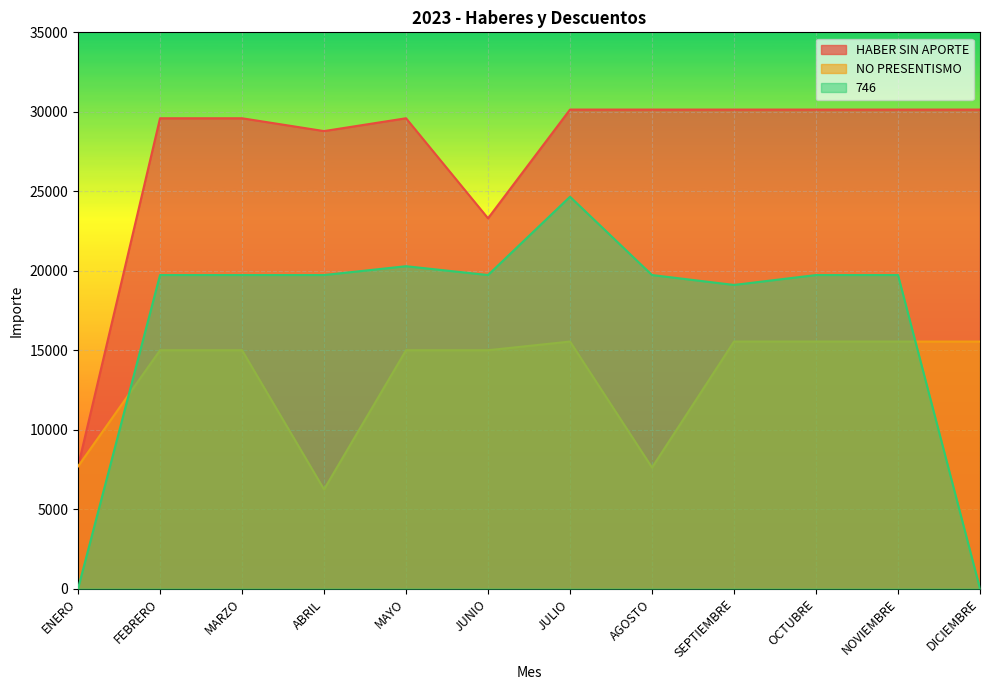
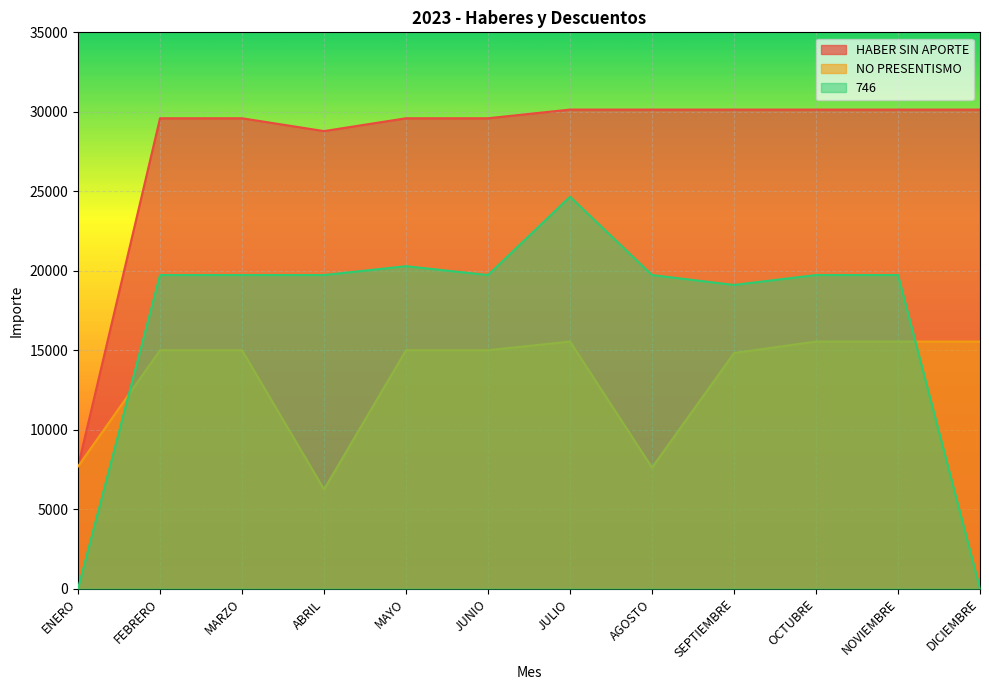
  {
    "HABER SIN APORTE": {
      "FEBRERO": 29600,
      "MARZO": 29600,
      "ABRIL": 28800,
      "MAYO": 29600,
-     "JUNIO": 23300,
+     "JUNIO": 29600,
      "JULIO": 30100,
      "AGOSTO": 30100,
      "SEPTIEMBRE": 30100,
      "OCTUBRE": 30100,
      "NOVIEMBRE": 30100,
      "DICIEMBRE": 30100
    },
    "NO PRESENTISMO": {
      "FEBRERO": 15000,
      "MARZO": 15000,
      "ABRIL": 6200,
      "MAYO": 15000,
      "JUNIO": 15000,
      "JULIO": 15500,
      "AGOSTO": 7600,
-     "SEPTIEMBRE": 15500,
+     "SEPTIEMBRE": 14800,
      "OCTUBRE": 15500,
      "NOVIEMBRE": 15500,
      "DICIEMBRE": 15500
    },
    "746": {
      "ENERO": 0,
      "FEBRERO": 19700,
      "MARZO": 19700,
      "ABRIL": 19700,
      "MAYO": 20300,
      "JUNIO": 19700,
      "JULIO": 24700,
      "AGOSTO": 19700,
      "SEPTIEMBRE": 19100,
      "OCTUBRE": 19700,
      "NOVIEMBRE": 19700,
      "DICIEMBRE": 0
    }
  }
